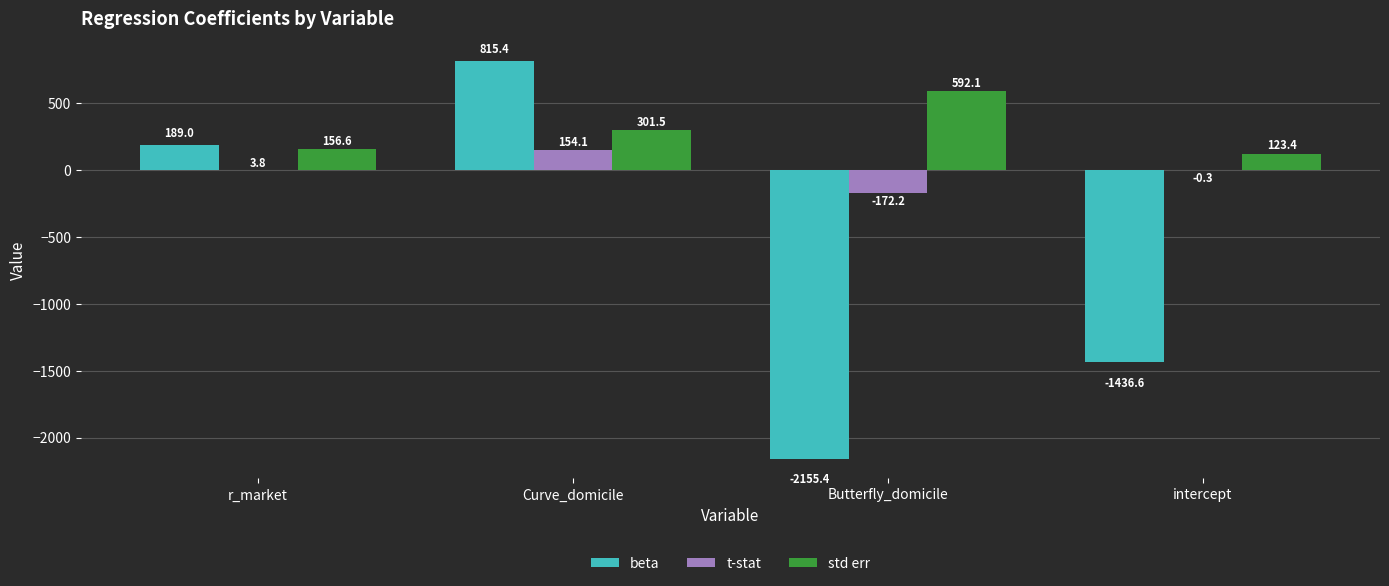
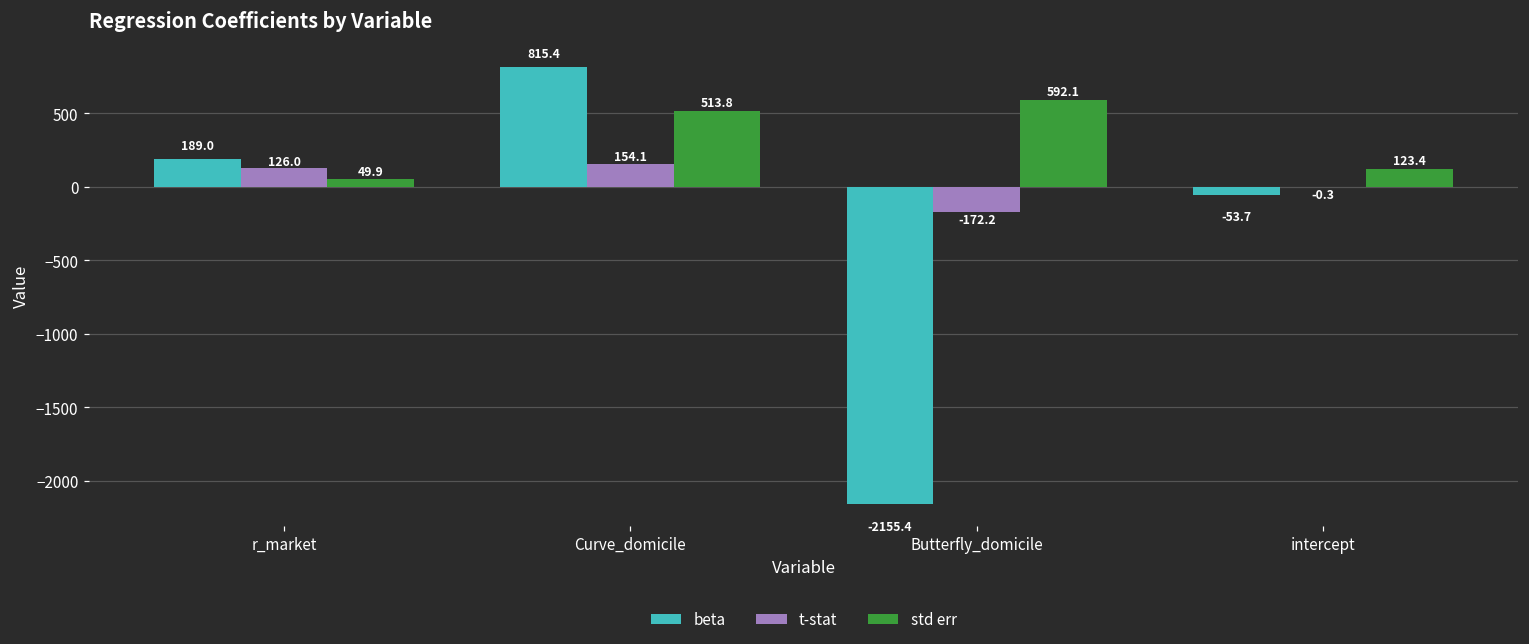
  {
    "beta": {
      "r_market": 189.0,
      "Curve_domicile": 815.4,
      "Butterfly_domicile": -2155.4,
-     "intercept": -1436.6
+     "intercept": -53.7
    },
    "t-stat": {
-     "r_market": 3.8,
+     "r_market": 126.0,
      "Curve_domicile": 154.1,
      "Butterfly_domicile": -172.2,
      "intercept": -0.3
    },
    "std err": {
-     "r_market": 156.6,
-     "Curve_domicile": 301.5,
+     "r_market": 49.9,
+     "Curve_domicile": 513.8,
      "Butterfly_domicile": 592.1,
      "intercept": 123.4
    }
  }
